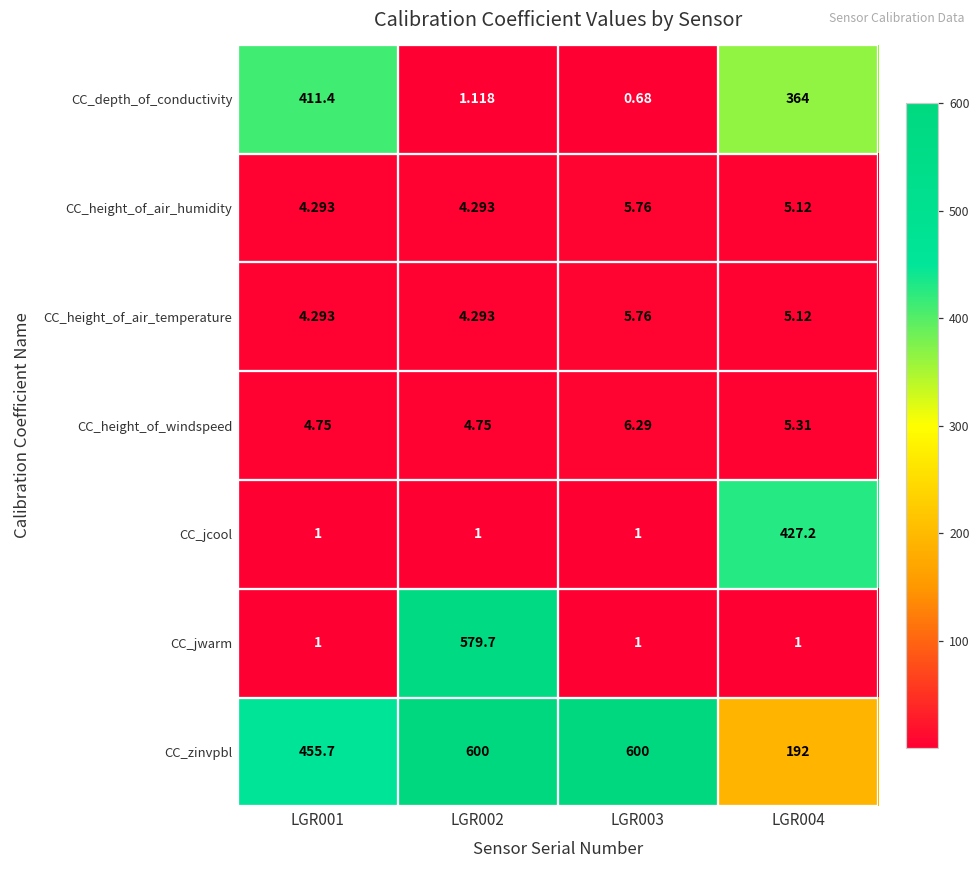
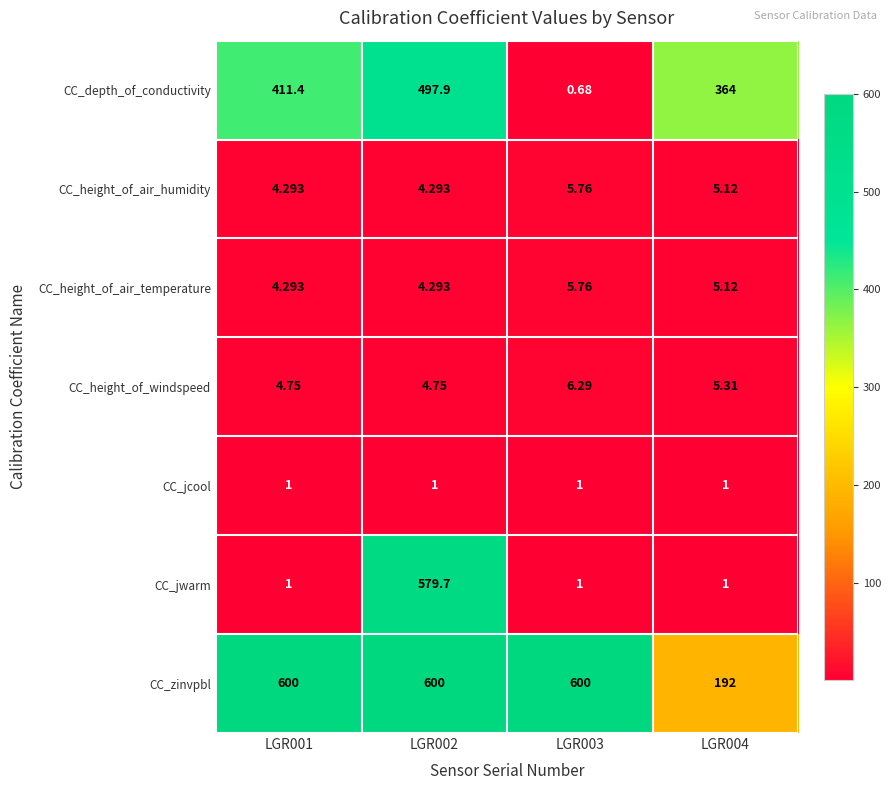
  {
    "CC_depth_of_conductivity": {
      "LGR001": 411.4,
-     "LGR002": 1.118,
+     "LGR002": 497.9,
      "LGR003": 0.68,
      "LGR004": 364
    },
    "CC_height_of_air_humidity": {
      "LGR001": 4.293,
      "LGR002": 4.293,
      "LGR003": 5.76,
      "LGR004": 5.12
    },
    "CC_height_of_air_temperature": {
      "LGR001": 4.293,
      "LGR002": 4.293,
      "LGR003": 5.76,
      "LGR004": 5.12
    },
    "CC_height_of_windspeed": {
      "LGR001": 4.75,
      "LGR002": 4.75,
      "LGR003": 6.29,
      "LGR004": 5.31
    },
    "CC_jcool": {
      "LGR001": 1,
      "LGR002": 1,
      "LGR003": 1,
-     "LGR004": 427.2
+     "LGR004": 1
    },
    "CC_jwarm": {
      "LGR001": 1,
      "LGR002": 579.7,
      "LGR003": 1,
      "LGR004": 1
    },
    "CC_zinvpbl": {
-     "LGR001": 455.7,
+     "LGR001": 600,
      "LGR002": 600,
      "LGR003": 600,
      "LGR004": 192
    }
  }
